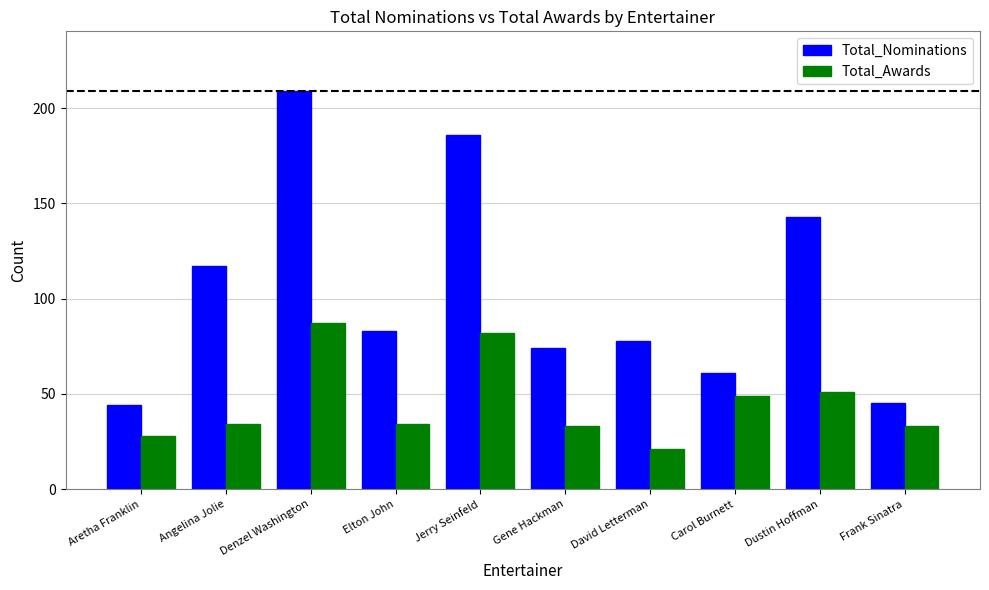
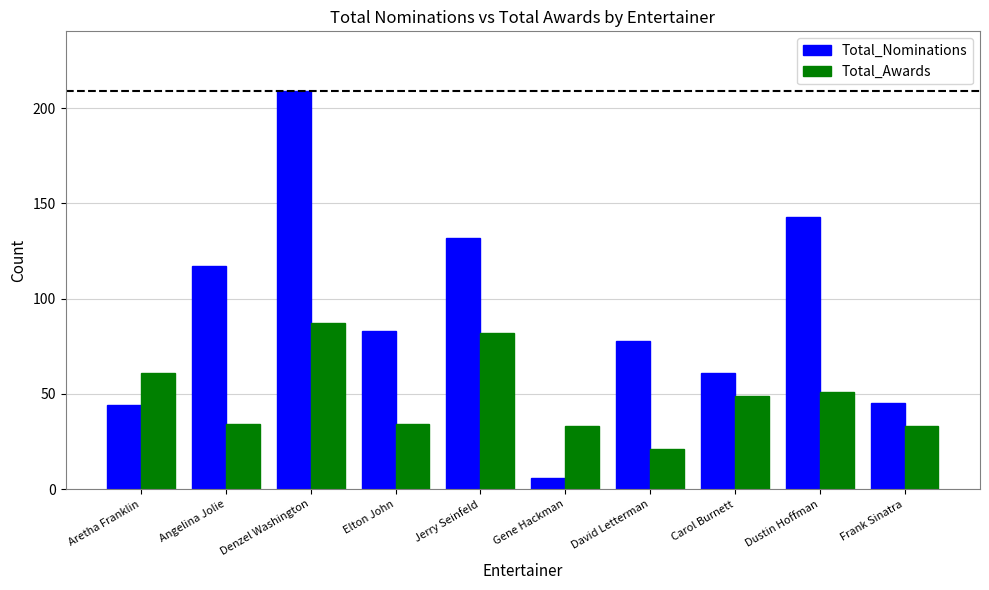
  {
    "Total_Nominations": {
      "Aretha Franklin": 44,
      "Angelina Jolie": 117,
      "Denzel Washington": 209,
      "Elton John": 83,
-     "Jerry Seinfeld": 186,
-     "Gene Hackman": 74,
+     "Jerry Seinfeld": 132,
+     "Gene Hackman": 6,
      "David Letterman": 78,
      "Carol Burnett": 61,
      "Dustin Hoffman": 143,
      "Frank Sinatra": 45
    },
    "Total_Awards": {
-     "Aretha Franklin": 28,
+     "Aretha Franklin": 61,
      "Angelina Jolie": 34,
      "Denzel Washington": 87,
      "Elton John": 34,
      "Jerry Seinfeld": 82,
      "Gene Hackman": 33,
      "David Letterman": 21,
      "Carol Burnett": 49,
      "Dustin Hoffman": 51,
      "Frank Sinatra": 33
    }
  }
